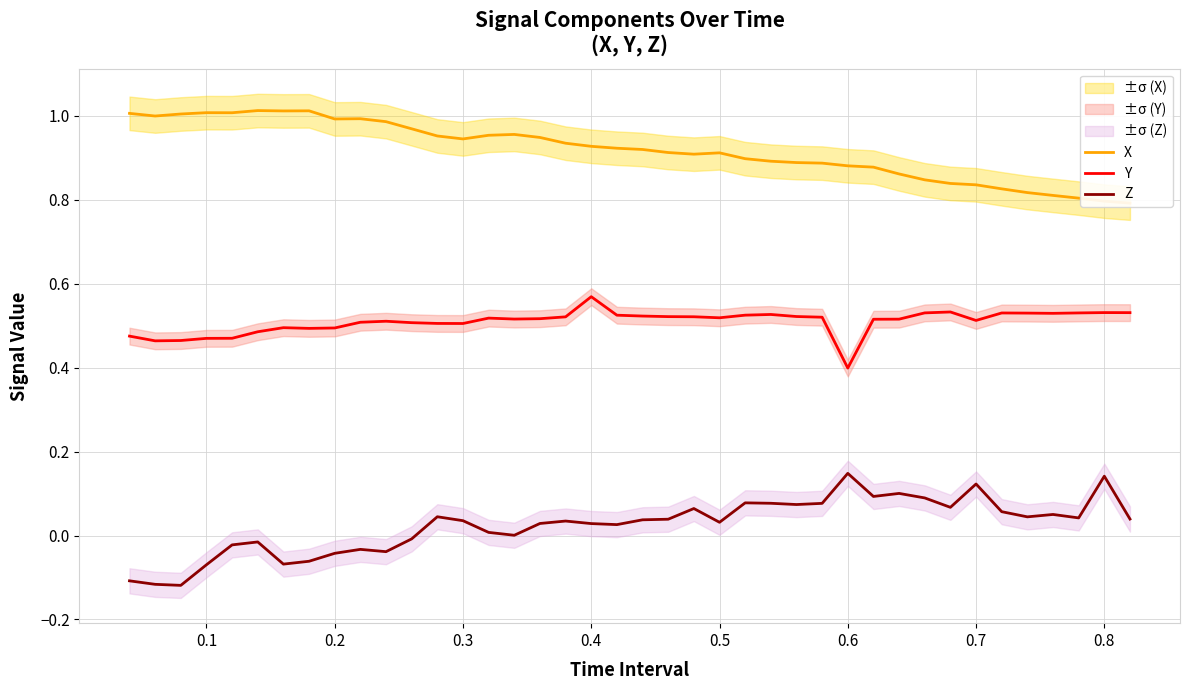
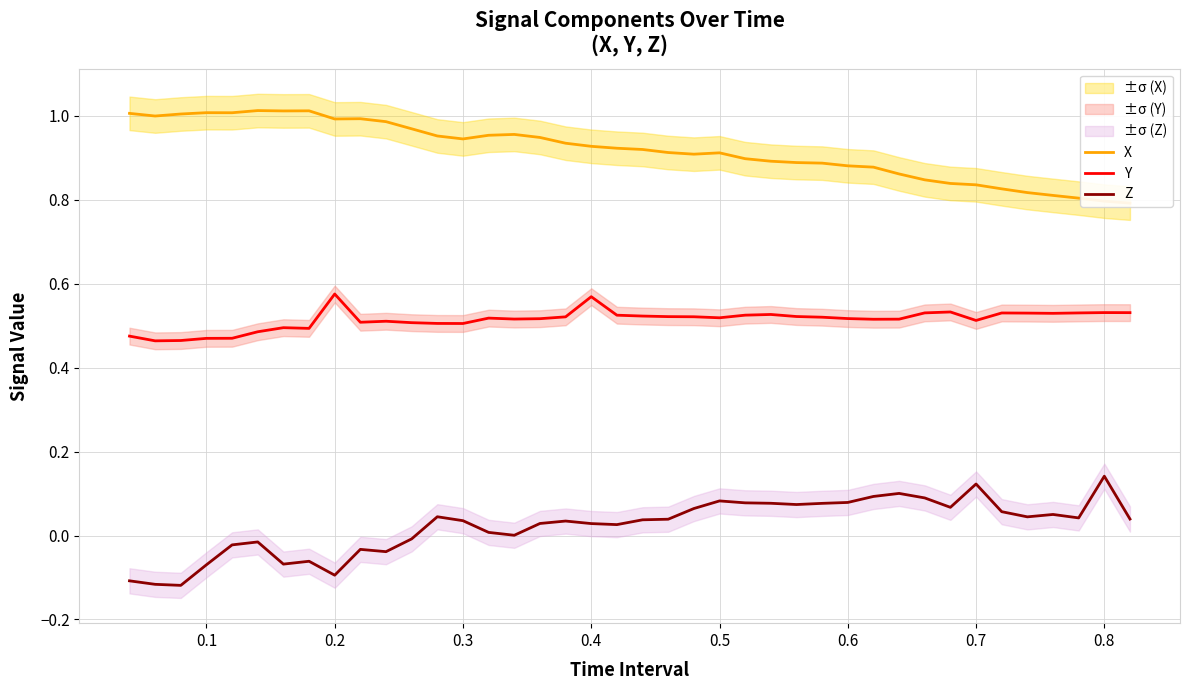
  {
    "Y": {
      "0.1": 0.47,
-     "0.2": 0.49,
+     "0.2": 0.58,
      "0.3": 0.51,
      "0.4": 0.57,
      "0.5": 0.52,
-     "0.6": 0.40,
+     "0.6": 0.52,
      "0.7": 0.51,
      "0.8": 0.53
    },
    "Z": {
      "0.1": -0.07,
-     "0.2": -0.04,
+     "0.2": -0.09,
      "0.3": 0.04,
      "0.4": 0.03,
-     "0.5": 0.03,
-     "0.6": 0.15,
+     "0.5": 0.08,
+     "0.6": 0.08,
      "0.7": 0.12,
      "0.8": 0.14
    }
  }
